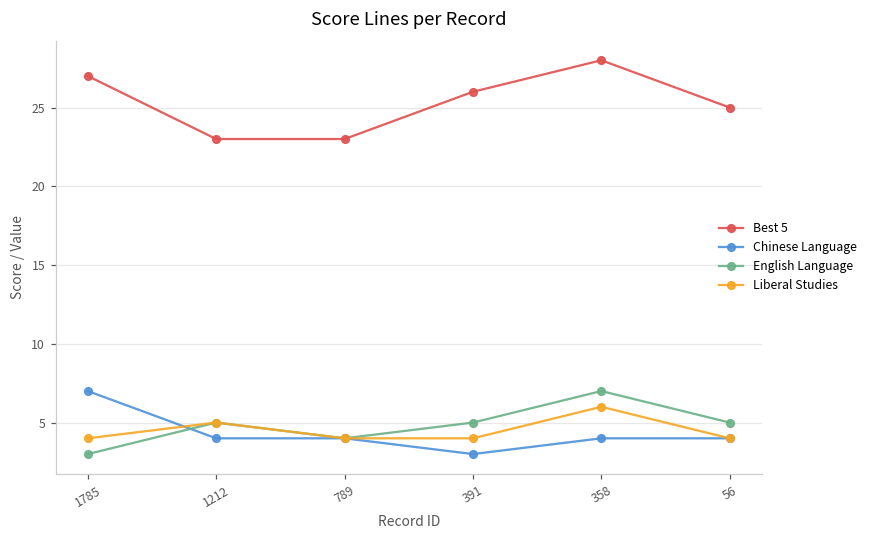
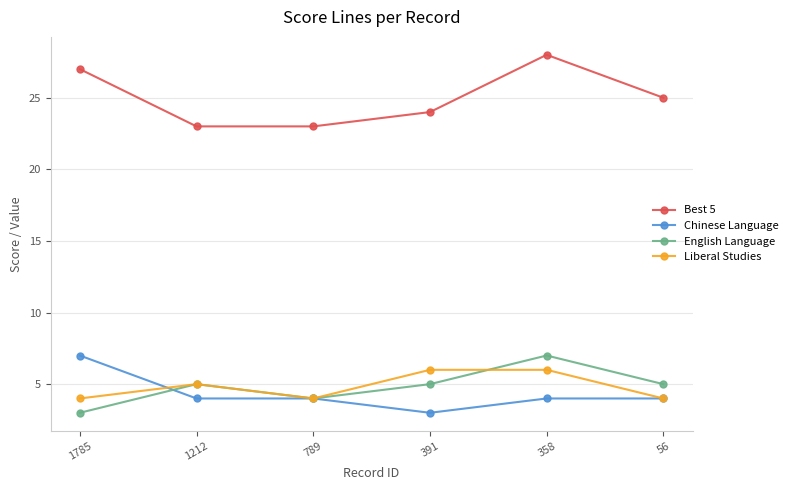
  {
    "Best 5": {
      "1785": 27,
      "1212": 23,
      "789": 23,
-     "391": 26,
+     "391": 24,
      "358": 28,
      "56": 25
    },
    "Chinese Language": {
      "1785": 7,
      "1212": 4,
      "391": 3,
      "358": 4
    },
    "English Language": {
      "1785": 3,
      "391": 5,
      "358": 7,
      "56": 5
    },
    "Liberal Studies": {
      "1785": 4,
-     "391": 4,
+     "391": 6,
      "358": 6
    }
  }
